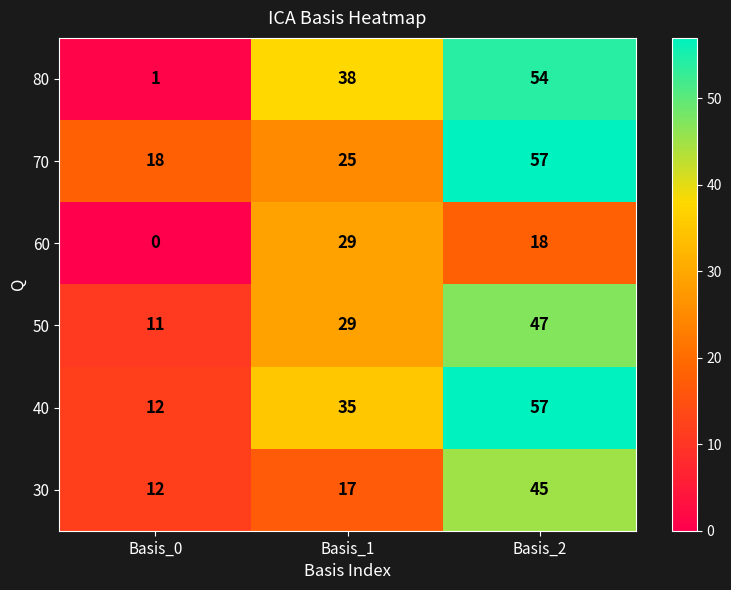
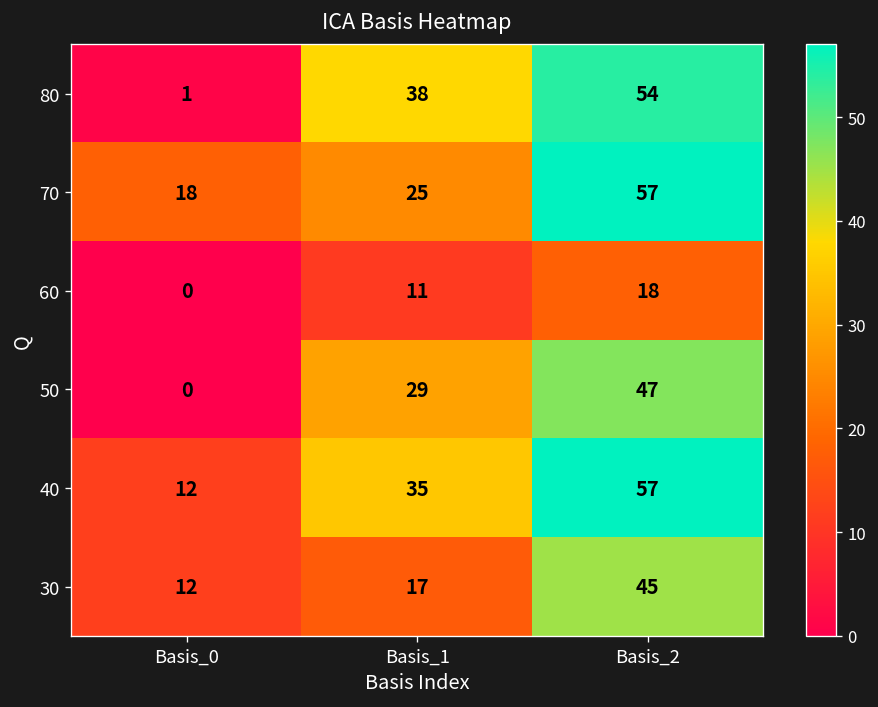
  {
    "80": {
      "Basis_0": 1,
      "Basis_1": 38,
      "Basis_2": 54
    },
    "70": {
      "Basis_0": 18,
      "Basis_1": 25,
      "Basis_2": 57
    },
    "60": {
      "Basis_0": 0,
-     "Basis_1": 29,
+     "Basis_1": 11,
      "Basis_2": 18
    },
    "50": {
-     "Basis_0": 11,
+     "Basis_0": 0,
      "Basis_1": 29,
      "Basis_2": 47
    },
    "40": {
      "Basis_0": 12,
      "Basis_1": 35,
      "Basis_2": 57
    },
    "30": {
      "Basis_0": 12,
      "Basis_1": 17,
      "Basis_2": 45
    }
  }
